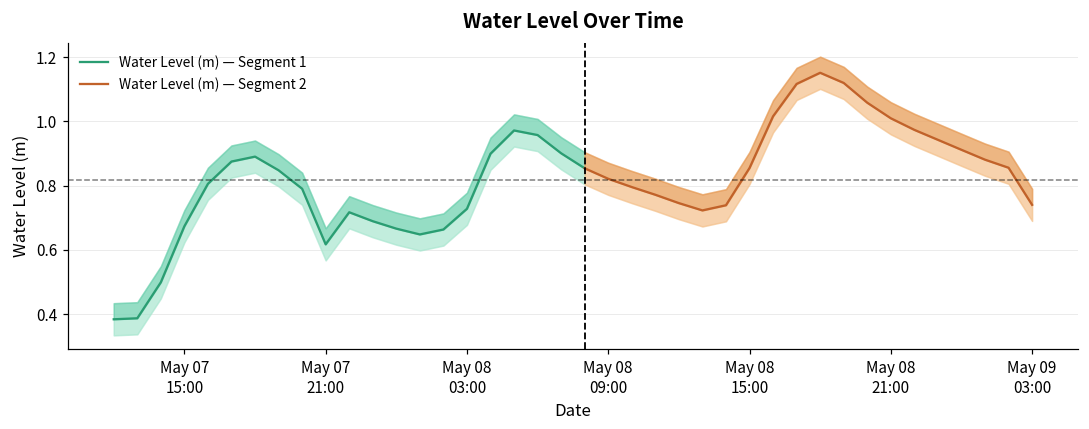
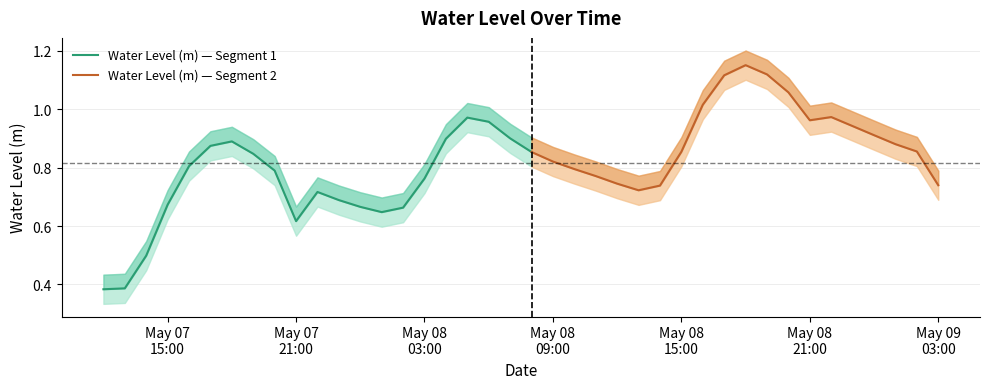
  {
    "Water Level (m) — Segment 1": {
      "May 07 15:00": 0.67,
      "May 07 21:00": 0.62,
-     "May 08 03:00": 0.73
+     "May 08 03:00": 0.76
    },
    "Water Level (m) — Segment 2": {
      "May 08 09:00": 0.82,
      "May 08 15:00": 0.85,
-     "May 08 21:00": 1.01,
+     "May 08 21:00": 0.96,
      "May 09 03:00": 0.74
    }
  }
